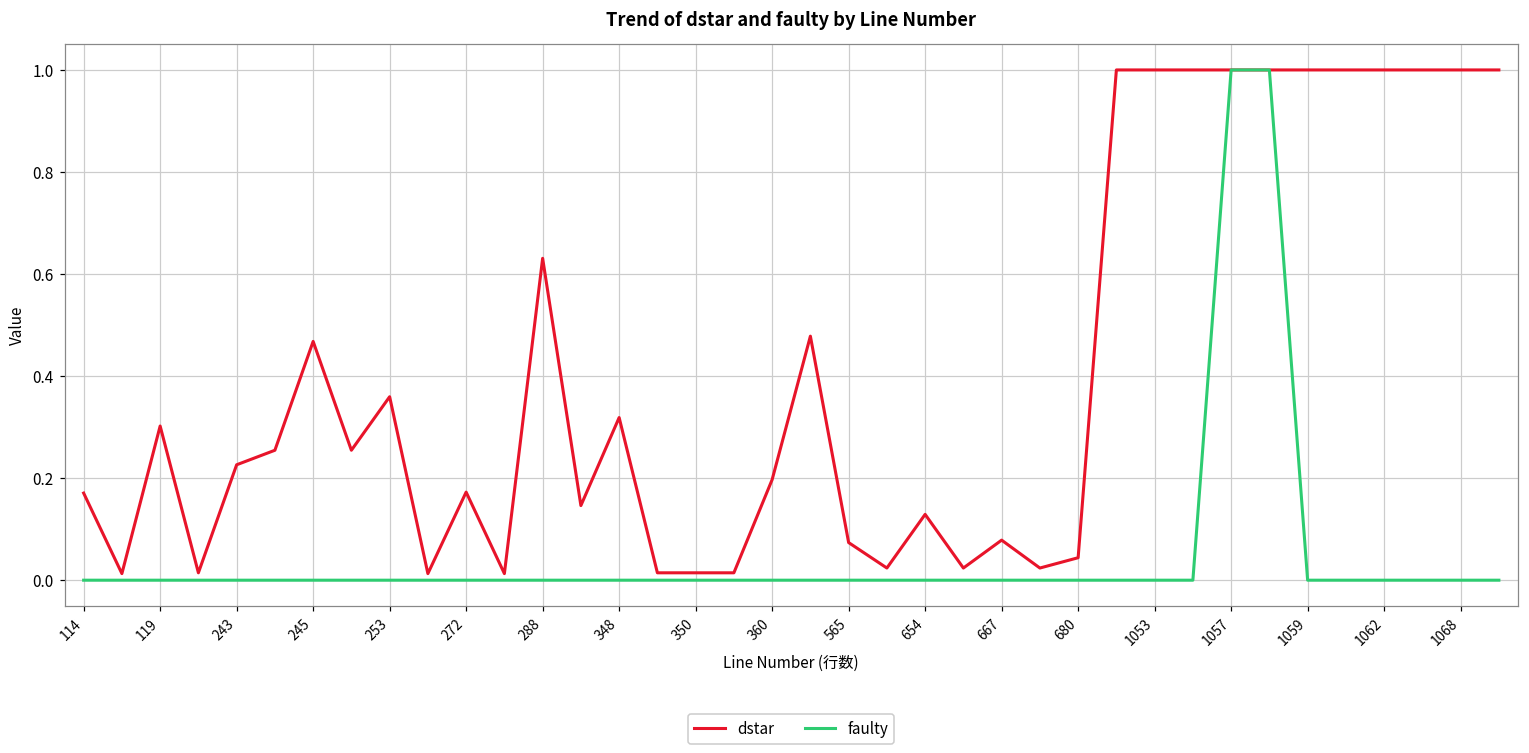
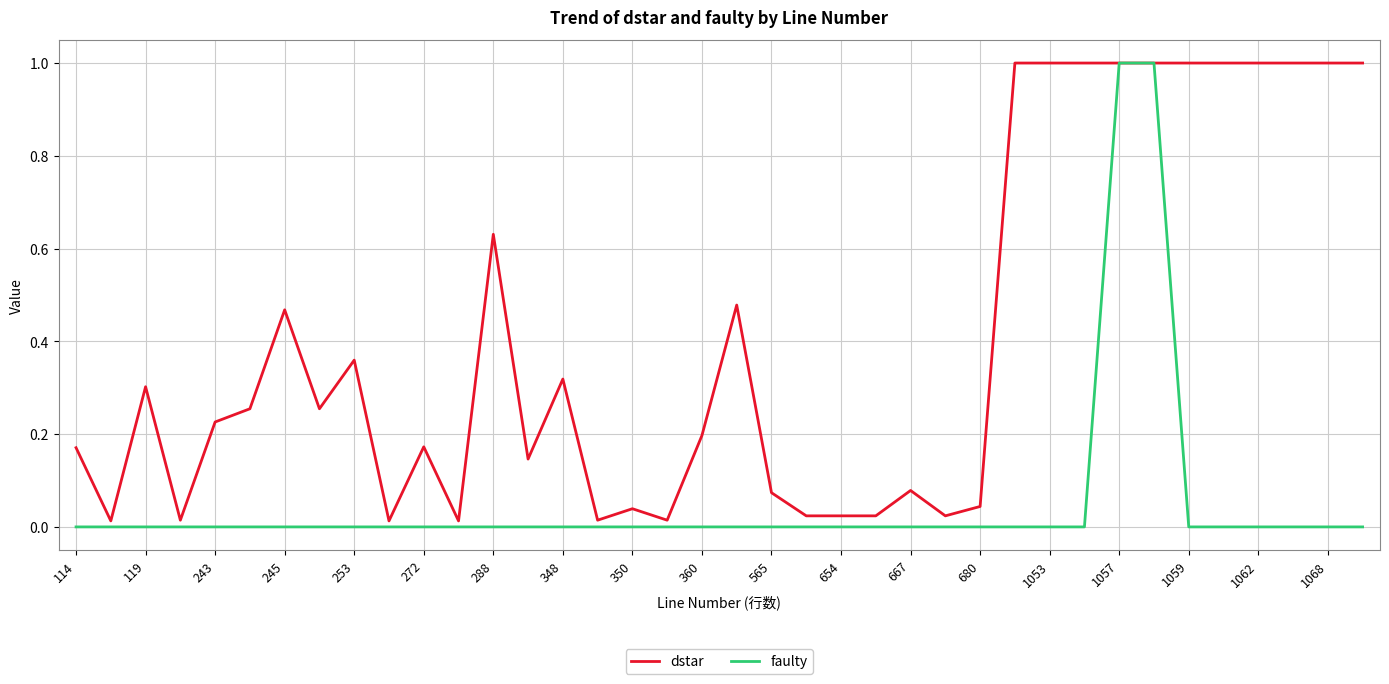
  {
    "dstar": {
      "114": 0.17,
      "119": 0.30,
      "243": 0.23,
      "245": 0.47,
      "253": 0.36,
      "272": 0.17,
      "288": 0.63,
      "348": 0.32,
-     "350": 0.01,
+     "350": 0.04,
      "360": 0.20,
      "565": 0.07,
-     "654": 0.13,
+     "654": 0.02,
      "667": 0.08,
      "680": 0.04,
      "1053": 1.00,
      "1059": 1.00,
      "1062": 1.00,
      "1068": 1.00
    },
    "faulty": {
      "114": 0.00,
      "119": 0.00,
      "243": 0.00,
      "245": 0.00,
      "253": 0.00,
      "272": 0.00,
      "288": 0.00,
      "348": 0.00,
      "350": 0.00,
      "360": 0.00,
      "565": 0.00,
      "654": 0.00,
      "667": 0.00,
      "680": 0.00,
      "1053": 0.00,
      "1059": 0.00,
      "1062": 0.00,
      "1068": 0.00
    }
  }
